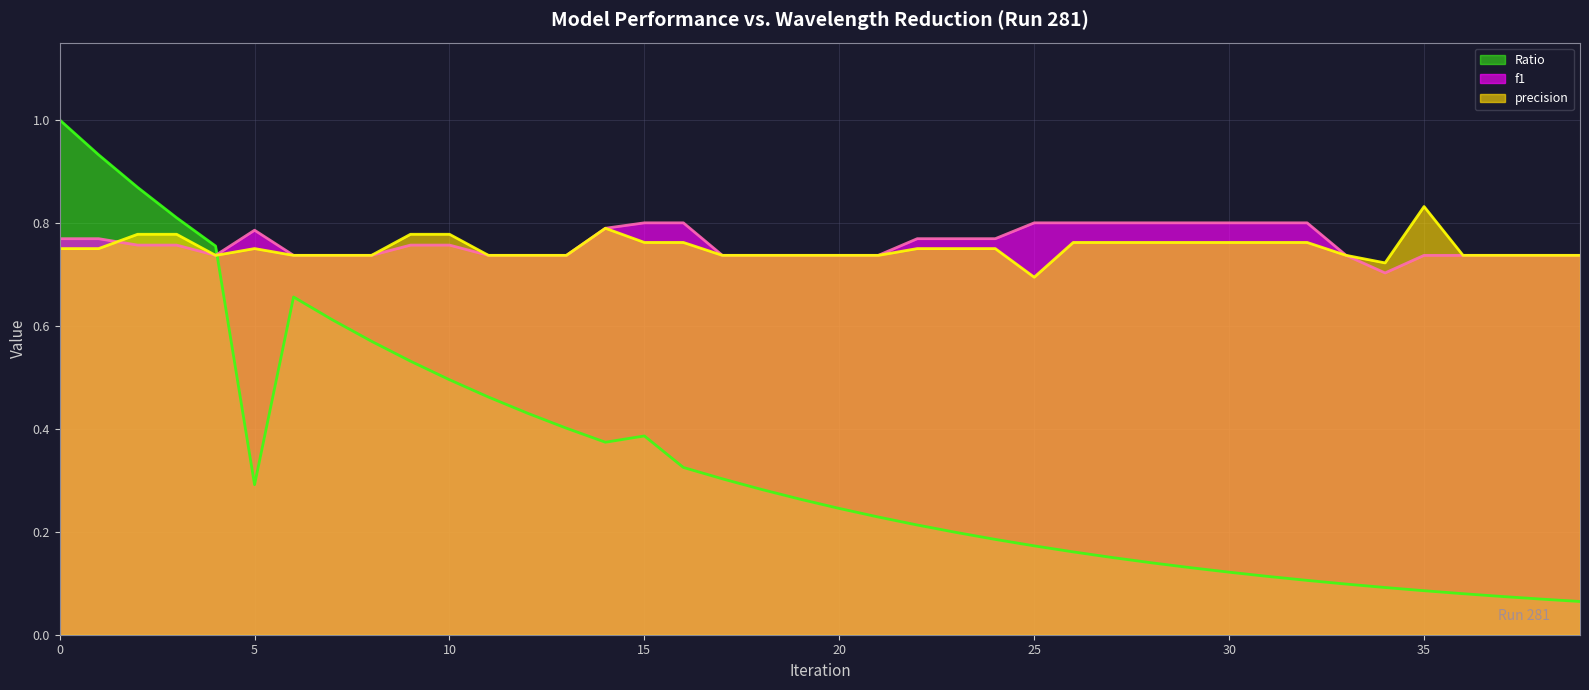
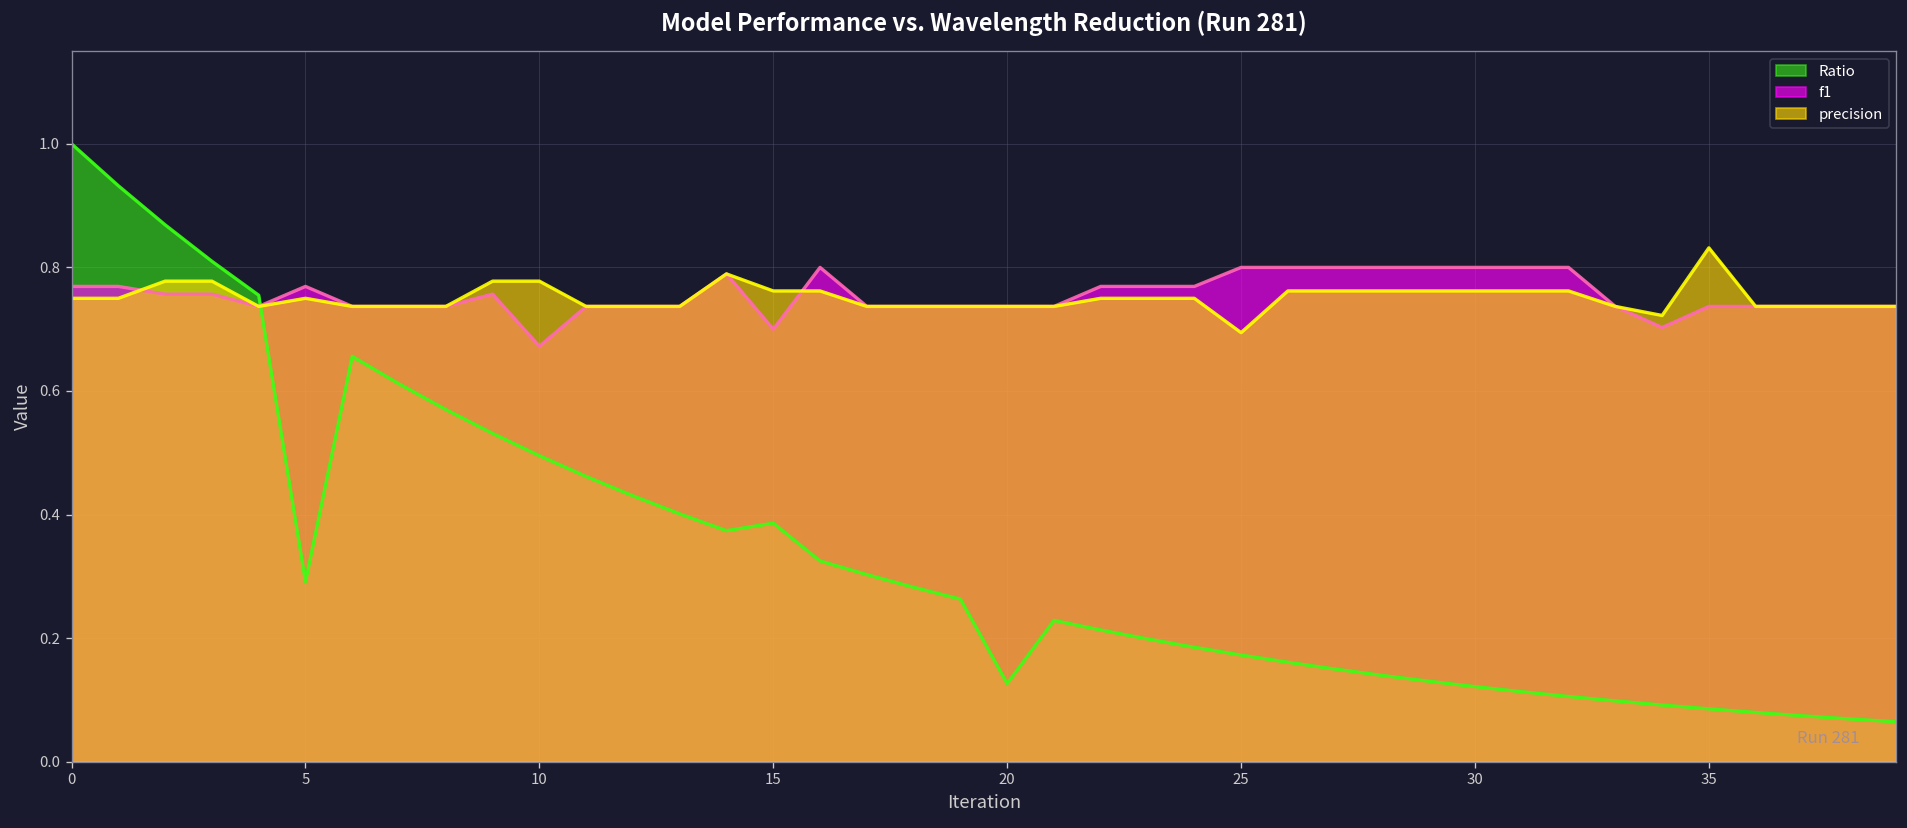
  {
    "Ratio": {
      "0": 1.00,
      "5": 0.29,
      "10": 0.50,
      "15": 0.39,
-     "20": 0.25,
+     "20": 0.13,
      "25": 0.17,
      "30": 0.12,
      "35": 0.09
    },
    "f1": {
      "0": 0.77,
-     "5": 0.79,
-     "10": 0.76,
-     "15": 0.8,
+     "5": 0.77,
+     "10": 0.67,
+     "15": 0.7,
      "25": 0.80,
      "30": 0.80,
      "35": 0.74
    },
    "precision": {
      "0": 0.75,
      "5": 0.75,
      "10": 0.78,
      "15": 0.76,
      "25": 0.69,
      "30": 0.76,
      "35": 0.83
    }
  }
